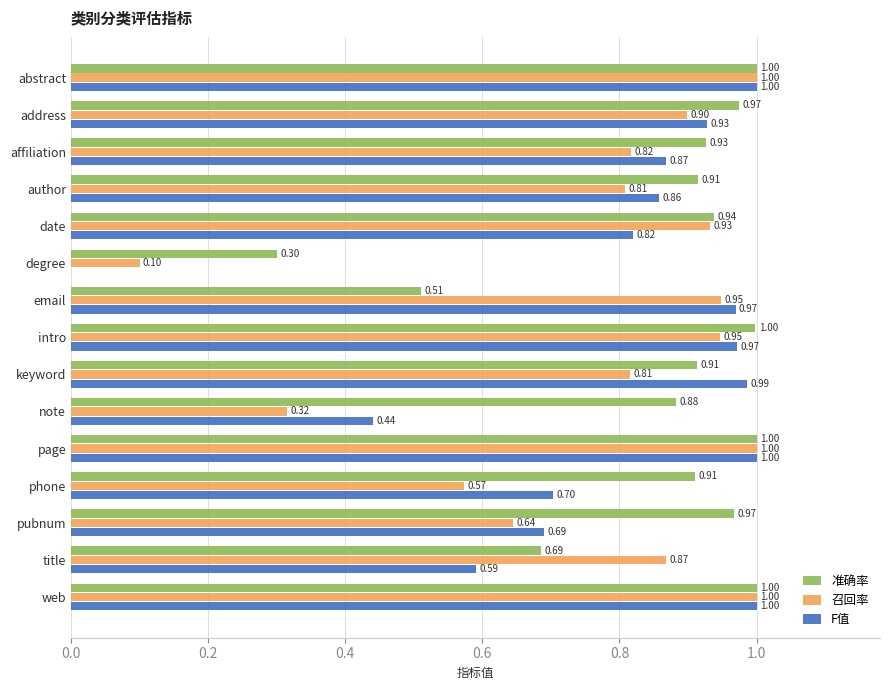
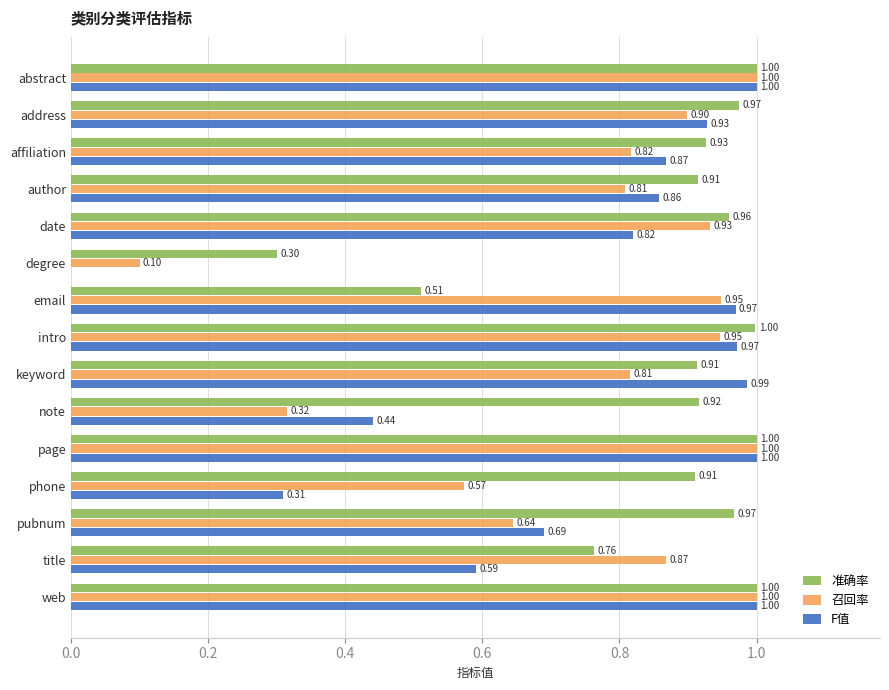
  {
    "准确率": {
      "abstract": 1.00,
      "address": 0.97,
      "affiliation": 0.93,
      "author": 0.91,
-     "date": 0.94,
+     "date": 0.96,
      "degree": 0.30,
      "email": 0.51,
      "intro": 1.00,
      "keyword": 0.91,
-     "note": 0.88,
+     "note": 0.92,
      "page": 1.00,
      "phone": 0.91,
      "pubnum": 0.97,
-     "title": 0.69,
+     "title": 0.76,
      "web": 1.00
    },
    "召回率": {
      "abstract": 1.00,
      "address": 0.90,
      "affiliation": 0.82,
      "author": 0.81,
      "date": 0.93,
      "degree": 0.10,
      "email": 0.95,
      "intro": 0.95,
      "keyword": 0.81,
      "note": 0.32,
      "page": 1.00,
      "phone": 0.57,
      "pubnum": 0.64,
      "title": 0.87,
      "web": 1.00
    },
    "F值": {
      "abstract": 1.00,
      "address": 0.93,
      "affiliation": 0.87,
      "author": 0.86,
      "date": 0.82,
      "email": 0.97,
      "intro": 0.97,
      "keyword": 0.99,
      "note": 0.44,
      "page": 1.00,
-     "phone": 0.70,
+     "phone": 0.31,
      "pubnum": 0.69,
      "title": 0.59,
      "web": 1.00
    }
  }
